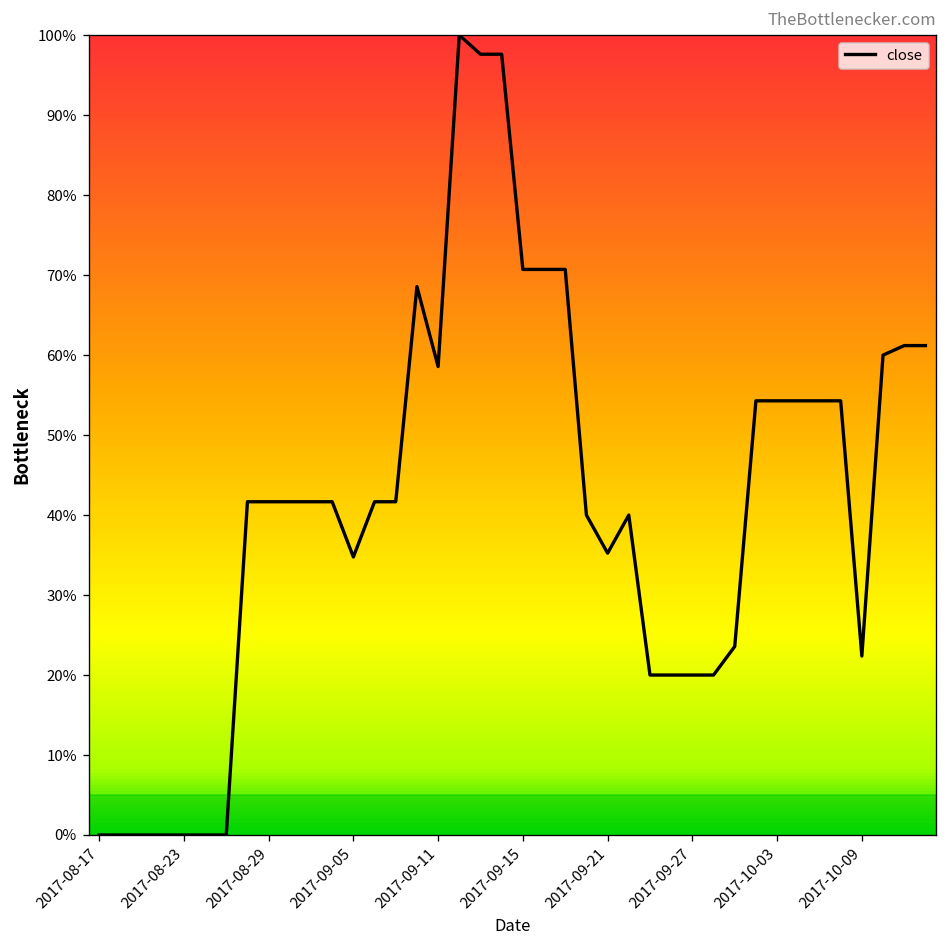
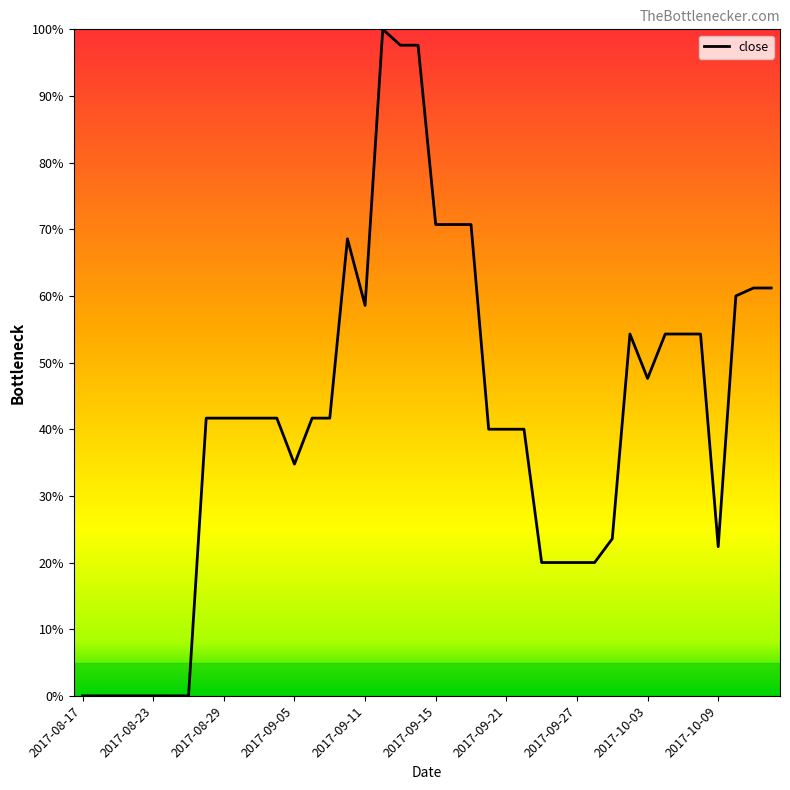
  {
    "2017-08-29": "42%",
    "2017-09-05": "35%",
    "2017-09-11": "59%",
    "2017-09-15": "71%",
-   "2017-09-21": "35%",
+   "2017-09-21": "40%",
    "2017-09-27": "20%",
-   "2017-10-03": "54%",
+   "2017-10-03": "48%",
    "2017-10-09": "22%"
  }
